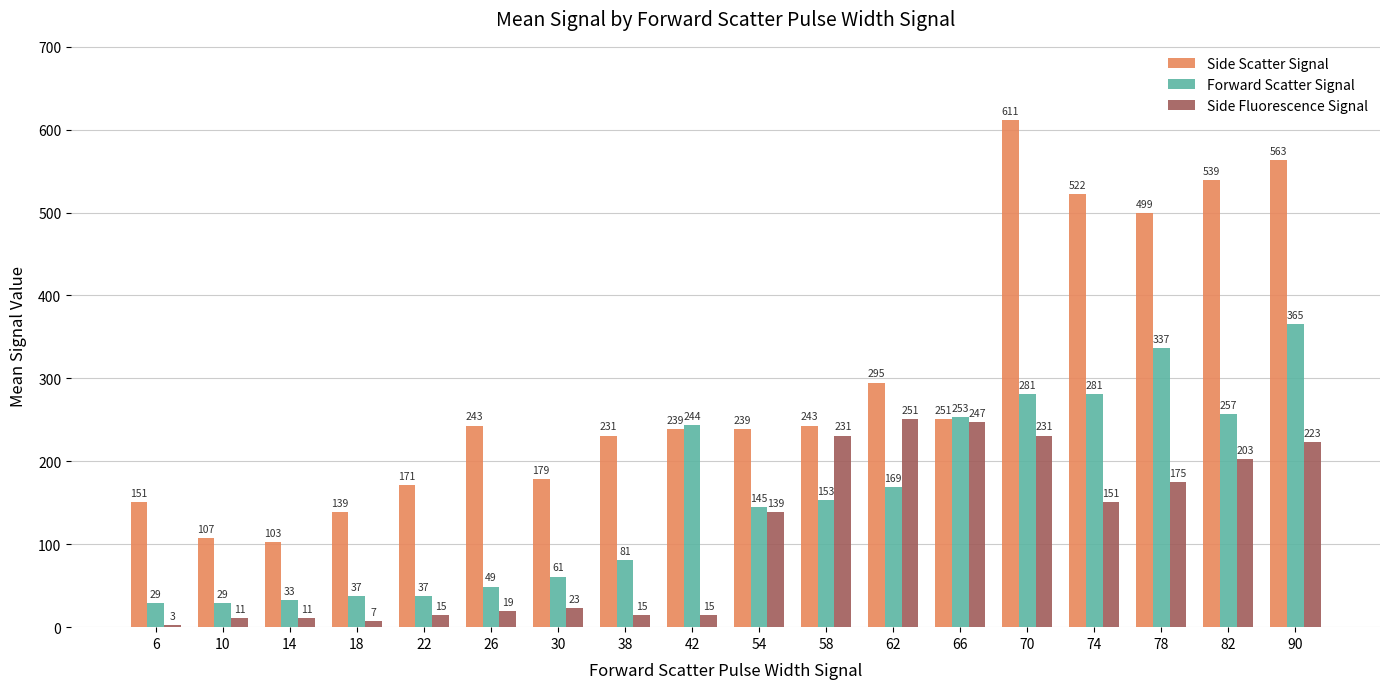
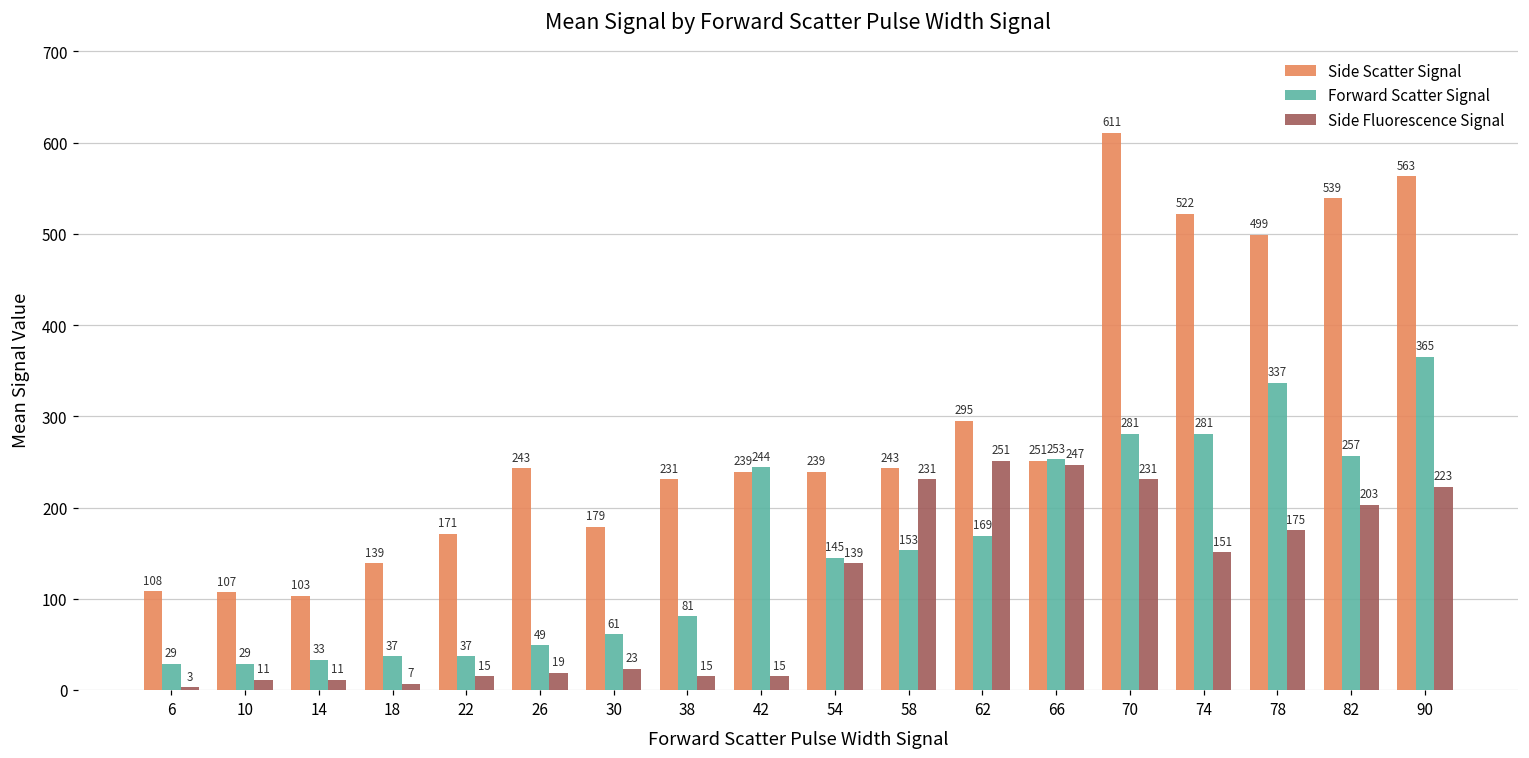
  {
    "Side Scatter Signal": {
-     "6": 151,
+     "6": 108,
      "10": 107,
      "14": 103,
      "18": 139,
      "22": 171,
      "26": 243,
      "30": 179,
      "38": 231,
      "42": 239,
      "54": 239,
      "58": 243,
      "62": 295,
      "66": 251,
      "70": 611,
      "74": 522,
      "78": 499,
      "82": 539,
      "90": 563
    },
    "Forward Scatter Signal": {
      "6": 29,
      "10": 29,
      "14": 33,
      "18": 37,
      "22": 37,
      "26": 49,
      "30": 61,
      "38": 81,
      "42": 244,
      "54": 145,
      "58": 153,
      "62": 169,
      "66": 253,
      "70": 281,
      "74": 281,
      "78": 337,
      "82": 257,
      "90": 365
    },
    "Side Fluorescence Signal": {
      "6": 3,
      "10": 11,
      "14": 11,
      "18": 7,
      "22": 15,
      "26": 19,
      "30": 23,
      "38": 15,
      "42": 15,
      "54": 139,
      "58": 231,
      "62": 251,
      "66": 247,
      "70": 231,
      "74": 151,
      "78": 175,
      "82": 203,
      "90": 223
    }
  }
